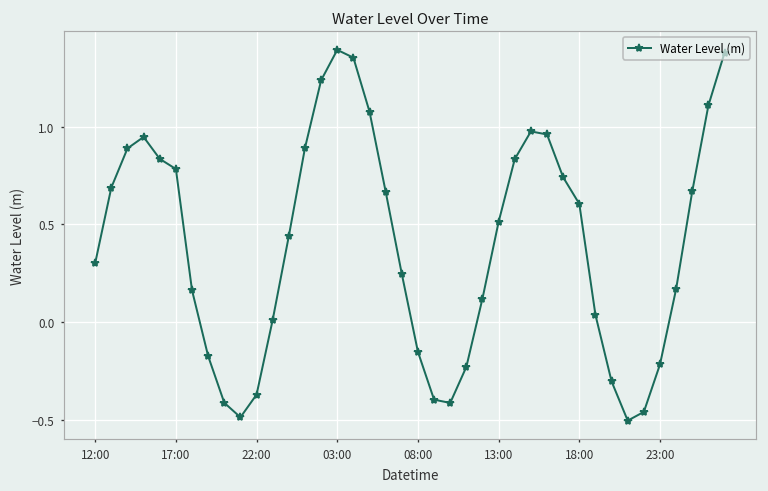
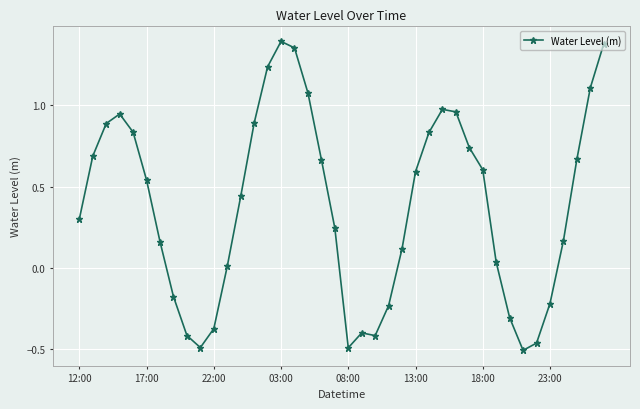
  {
    "12:00": 0.30,
-   "17:00": 0.78,
+   "17:00": 0.54,
    "22:00": -0.37,
    "03:00": 1.39,
-   "08:00": -0.15,
-   "13:00": 0.51,
+   "08:00": -0.49,
+   "13:00": 0.59,
    "18:00": 0.60,
    "23:00": -0.22
  }
